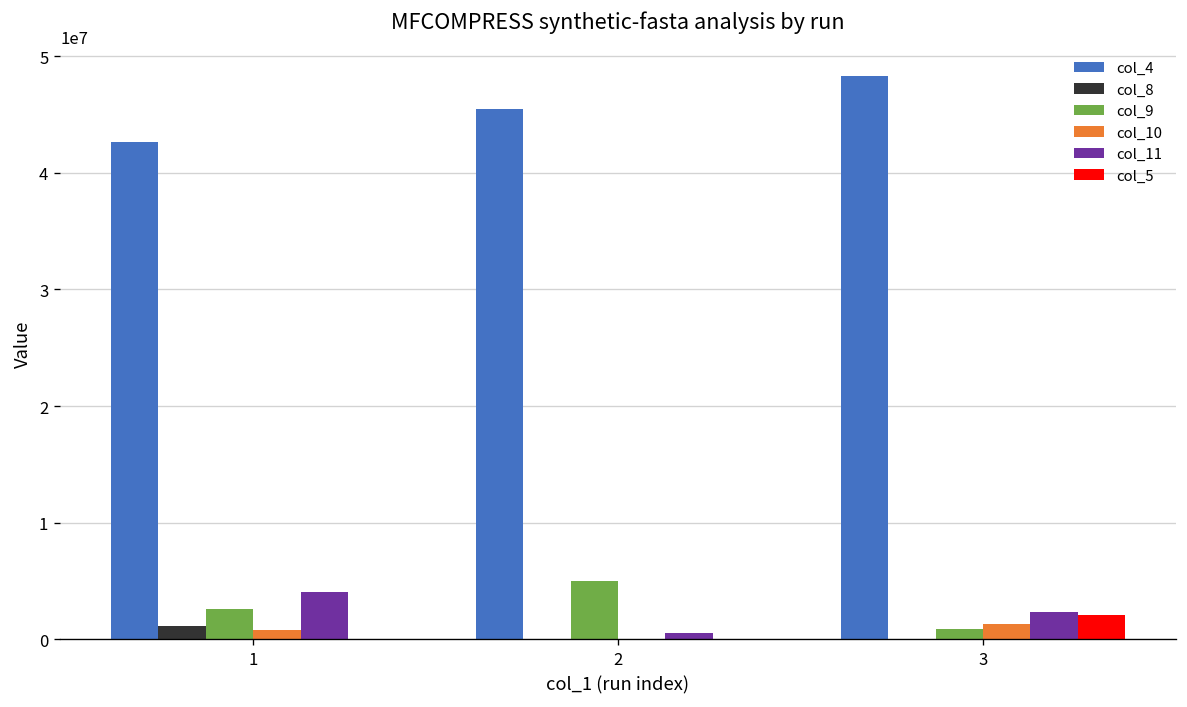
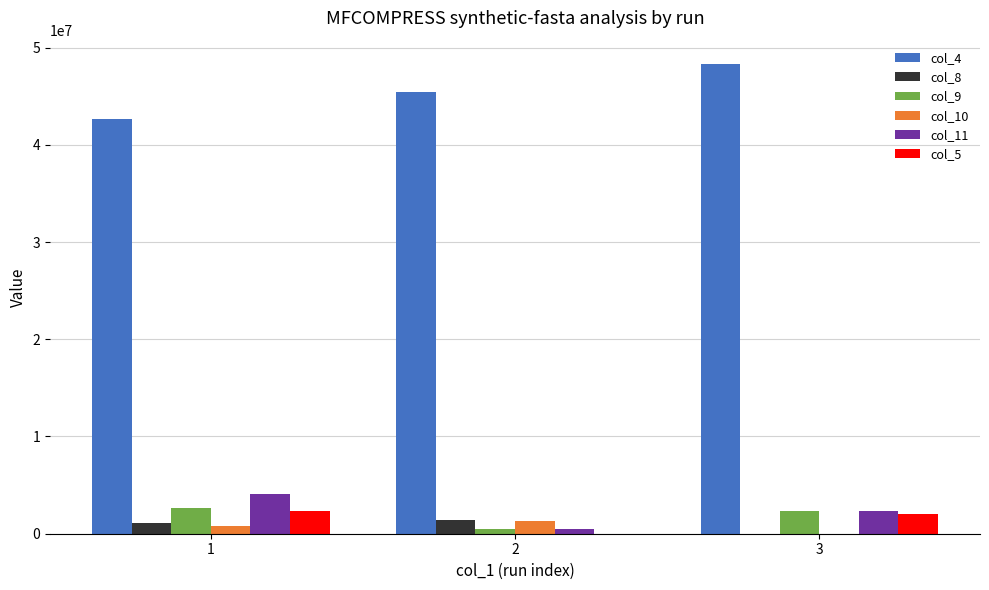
  {
    "col_4": {
      "1": 43000000,
      "2": 45000000,
      "3": 48000000
    },
    "col_8": {
      "1": 1000000,
-     "2": 0
+     "2": 1000000
    },
    "col_9": {
      "1": 3000000,
-     "2": 5000000,
-     "3": 1000000
+     "2": 1000000,
+     "3": 2000000
    },
    "col_10": {
      "1": 1000000,
-     "2": 0,
-     "3": 1000000
+     "2": 1000000,
+     "3": 0
    },
    "col_11": {
      "1": 4000000,
      "2": 1000000,
      "3": 2000000
    },
    "col_5": {
-     "1": 0,
+     "1": 2000000,
      "3": 2000000
    }
  }
